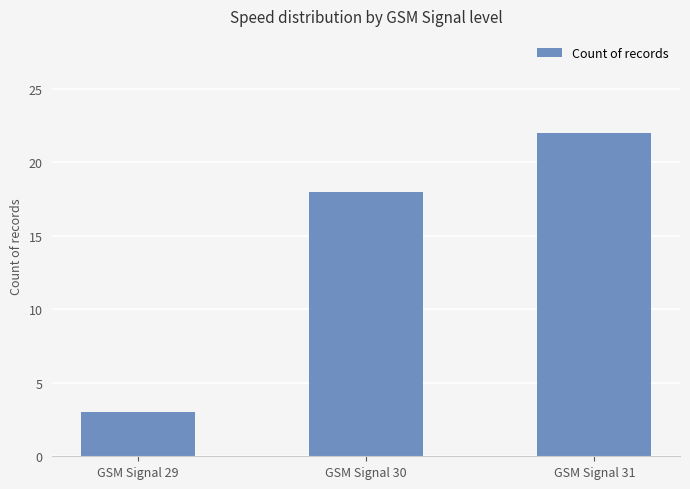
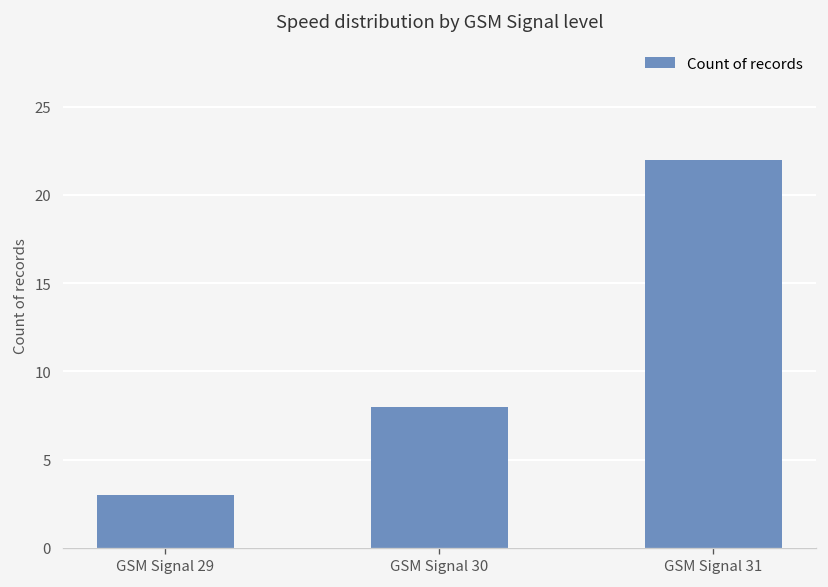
  {
    "GSM Signal 29": 3,
-   "GSM Signal 30": 18,
+   "GSM Signal 30": 8,
    "GSM Signal 31": 22
  }
